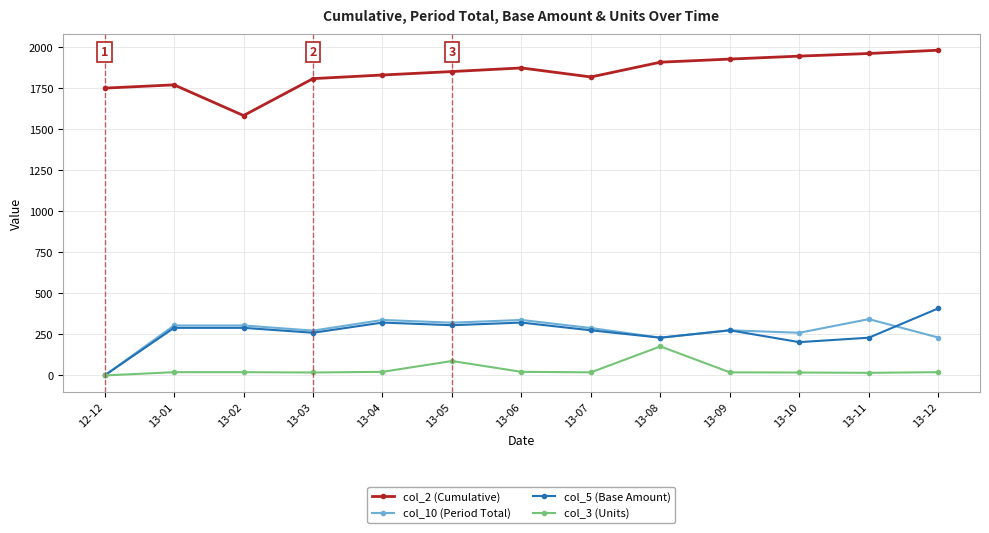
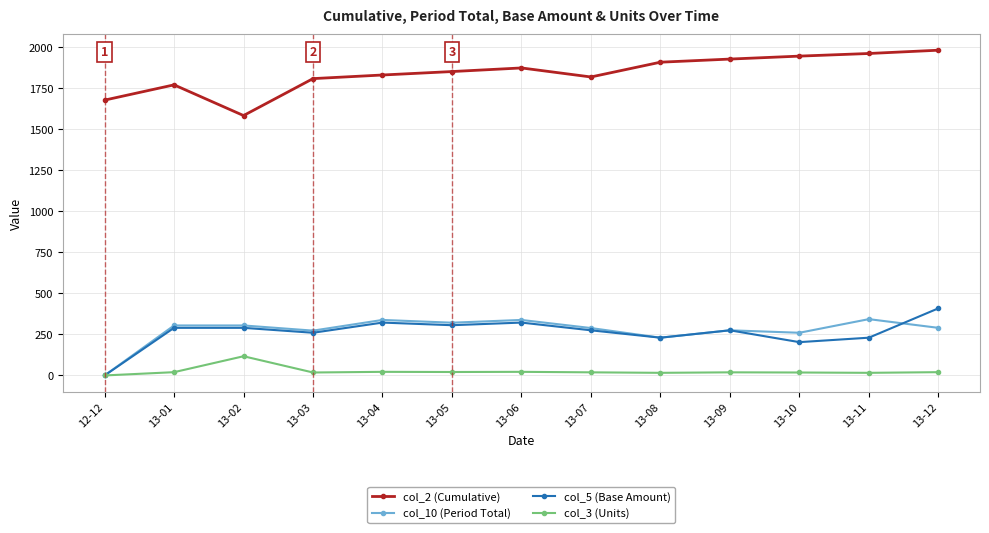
  {
    "col_2 (Cumulative)": {
-     "12-12": 1750,
+     "12-12": 1680,
      "13-01": 1770,
      "13-02": 1580,
      "13-04": 1830,
      "13-06": 1870,
      "13-07": 1820,
      "13-08": 1910,
      "13-09": 1930,
      "13-10": 1950,
      "13-11": 1960,
      "13-12": 1980
    },
    "col_10 (Period Total)": {
      "13-04": 340,
      "13-05": 320,
      "13-06": 340,
      "13-10": 260,
      "13-11": 340,
-     "13-12": 230
+     "13-12": 290
    },
    "col_5 (Base Amount)": {
      "13-04": 320,
      "13-05": 310,
      "13-06": 320,
      "13-10": 200,
      "13-11": 230,
      "13-12": 410
    },
    "col_3 (Units)": {
      "13-01": 20,
-     "13-02": 20,
+     "13-02": 120,
      "13-03": 20,
      "13-04": 20,
-     "13-05": 90,
+     "13-05": 20,
      "13-06": 20,
      "13-07": 20,
-     "13-08": 180,
+     "13-08": 20,
      "13-09": 20,
      "13-10": 20,
      "13-11": 20,
      "13-12": 20
    }
  }
